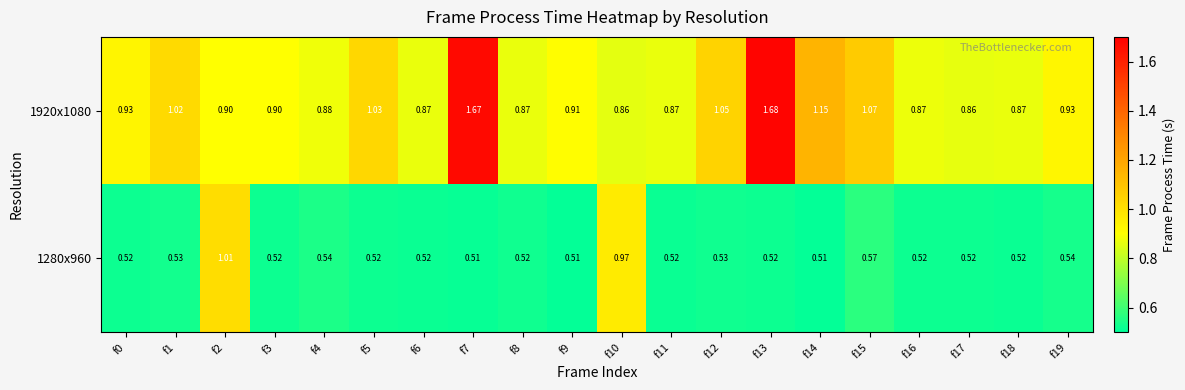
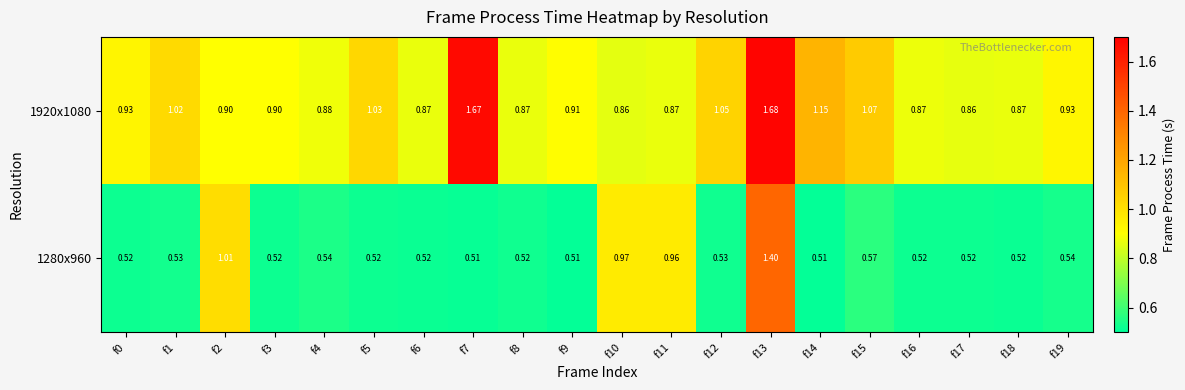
  {
    "1920x1080": {
      "f0": 0.93,
      "f1": 1.02,
      "f2": 0.90,
      "f3": 0.90,
      "f4": 0.88,
      "f5": 1.03,
      "f6": 0.87,
      "f7": 1.67,
      "f8": 0.87,
      "f9": 0.91,
      "f10": 0.86,
      "f11": 0.87,
      "f12": 1.05,
      "f13": 1.68,
      "f14": 1.15,
      "f15": 1.07,
      "f16": 0.87,
      "f17": 0.86,
      "f19": 0.93
    },
    "1280x960": {
      "f0": 0.52,
      "f1": 0.53,
      "f2": 1.01,
      "f3": 0.52,
      "f4": 0.54,
      "f5": 0.52,
      "f6": 0.52,
      "f7": 0.51,
      "f8": 0.52,
      "f9": 0.51,
      "f10": 0.97,
-     "f11": 0.52,
+     "f11": 0.96,
      "f12": 0.53,
-     "f13": 0.52,
+     "f13": 1.40,
      "f14": 0.51,
      "f15": 0.57,
      "f16": 0.52,
      "f17": 0.52,
      "f18": 0.52,
      "f19": 0.54
    }
  }
